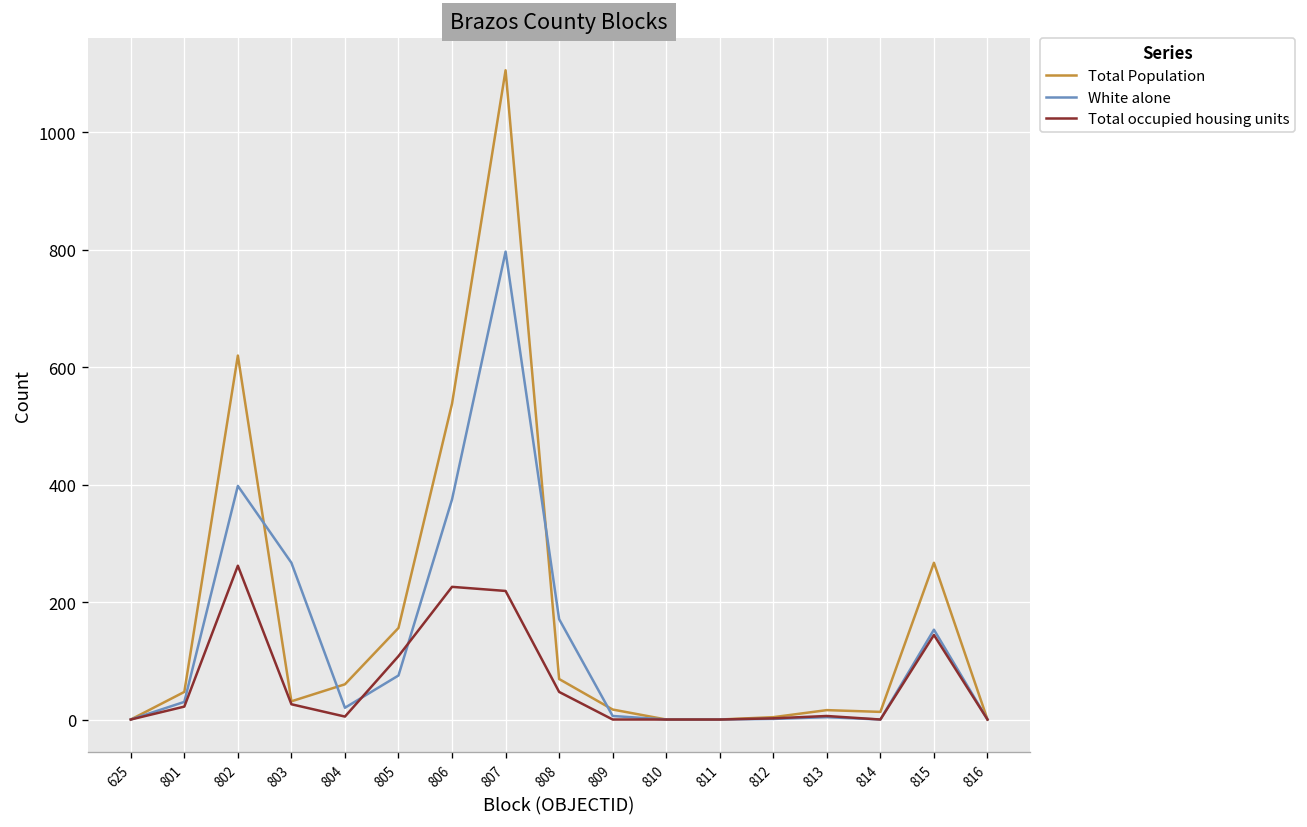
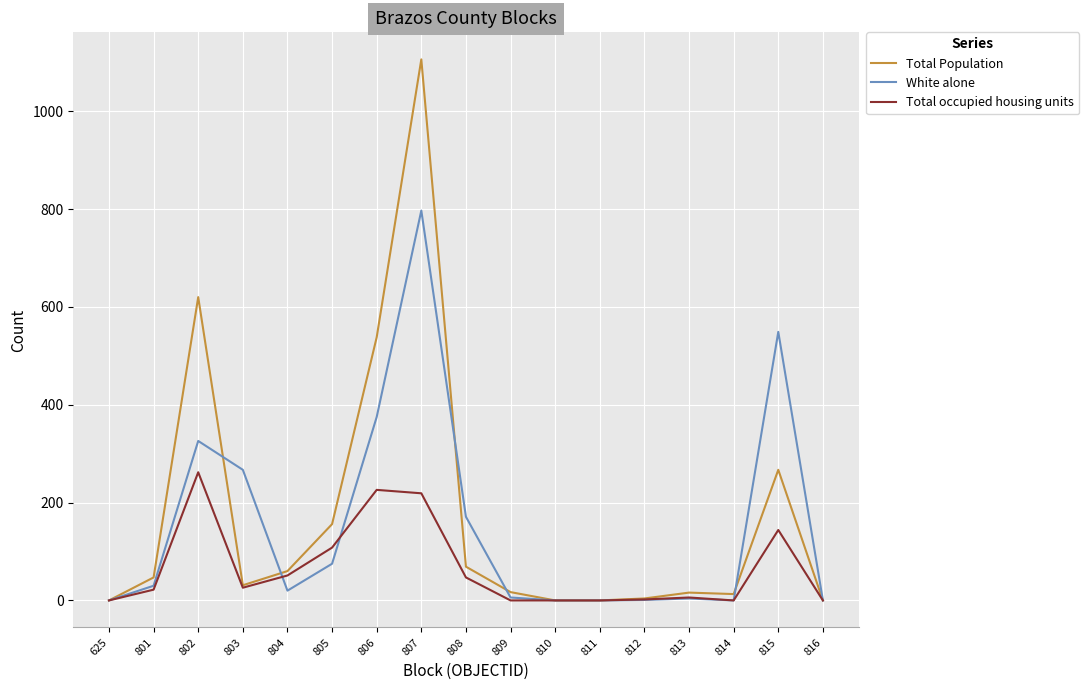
  {
    "Total Population": {
      "801": 50,
      "802": 620,
      "804": 60,
      "805": 160,
      "806": 540,
      "807": 1110,
      "808": 70,
      "809": 20,
      "813": 20,
      "814": 10,
      "815": 270
    },
    "White alone": {
      "801": 30,
-     "802": 400,
+     "802": 330,
      "803": 270,
      "804": 20,
      "805": 80,
      "806": 380,
      "807": 800,
      "808": 170,
      "809": 10,
-     "815": 150
+     "815": 550
    },
    "Total occupied housing units": {
      "801": 20,
      "802": 260,
-     "804": 10,
+     "804": 50,
      "805": 110,
      "806": 230,
      "807": 220,
      "808": 50,
      "809": 0,
      "815": 140
    }
  }
